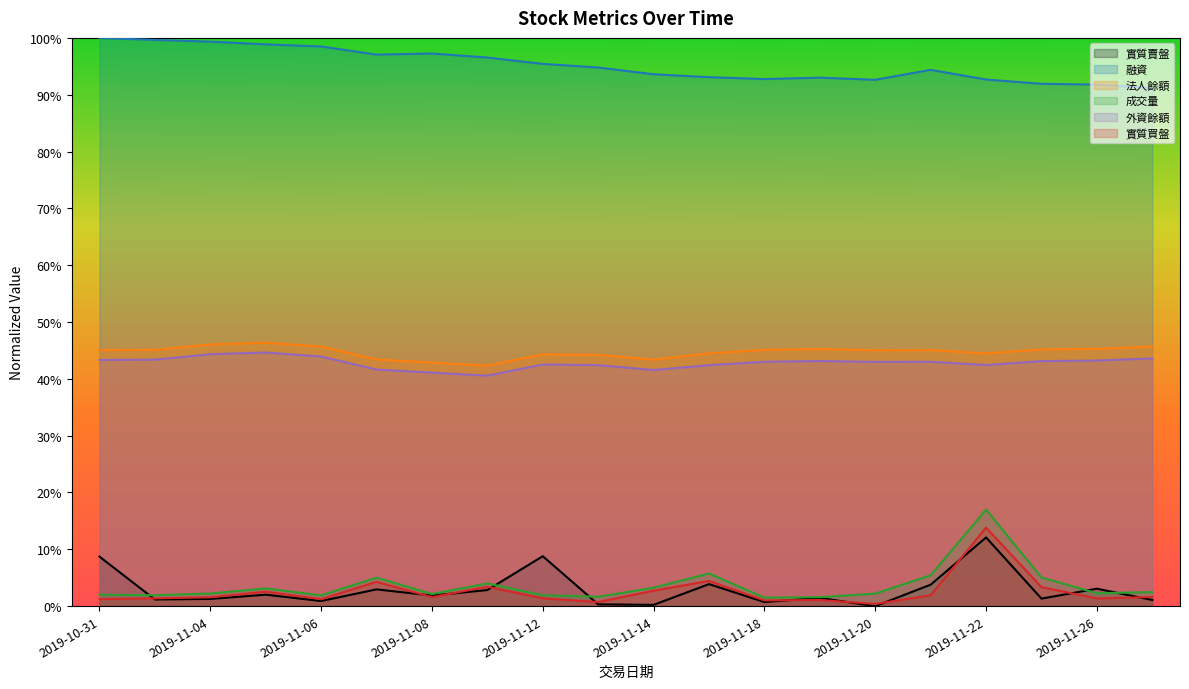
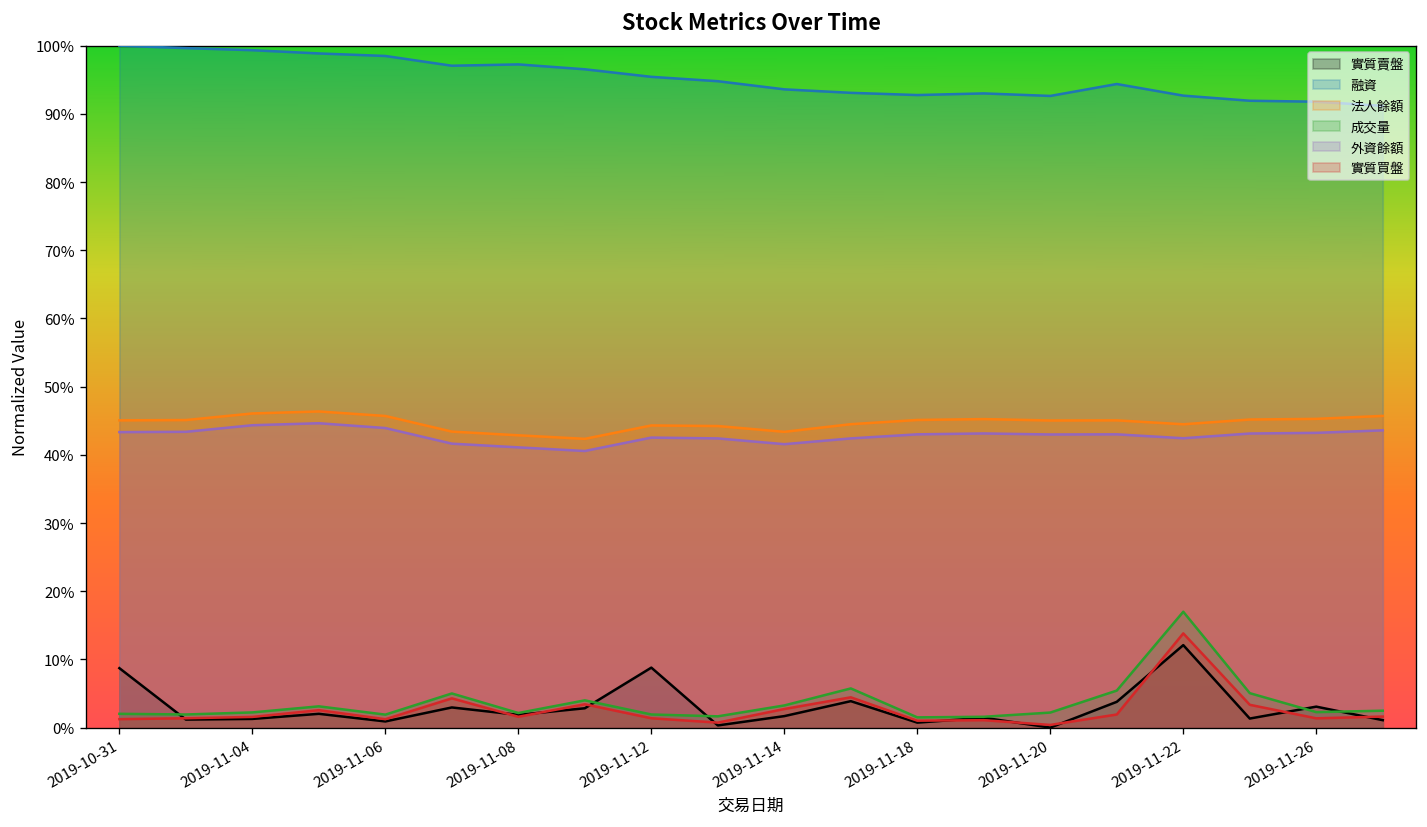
  {
    "實質賣盤": {
      "2019-10-31": "9%",
      "2019-11-12": "9%",
-     "2019-11-14": "0%",
+     "2019-11-14": "2%",
      "2019-11-22": "12%",
      "2019-11-26": "3%"
    }
  }
